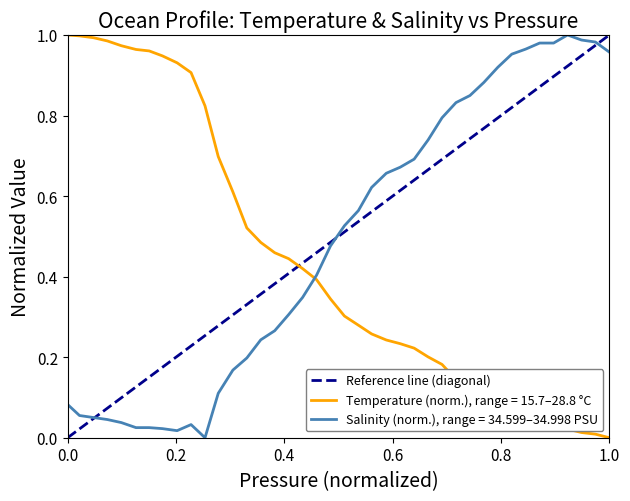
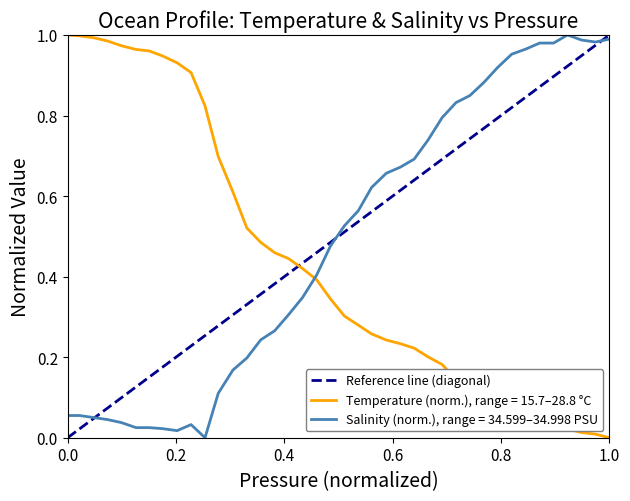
  {
    "Reference line (diagonal)": {
      "0.0": 0.00,
      "1.0": 1.00
    },
    "Temperature (norm.), range = 15.7–28.8 °C": {
      "0.0": 1.00,
      "1.0": 0.00
    },
    "Salinity (norm.), range = 34.599–34.998 PSU": {
-     "0.0": 0.08,
-     "1.0": 0.96
+     "0.0": 0.06,
+     "1.0": 0.99
    }
  }
